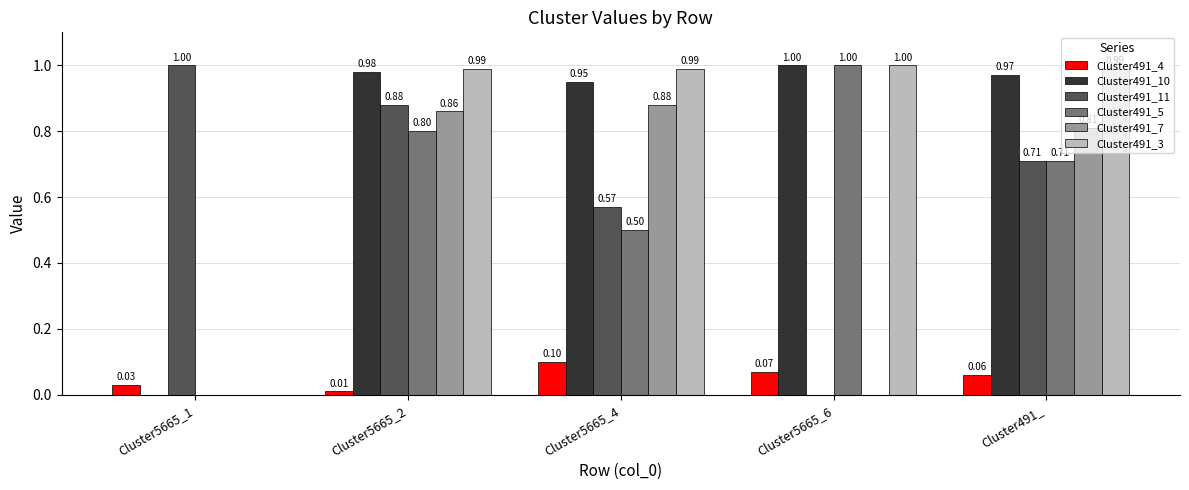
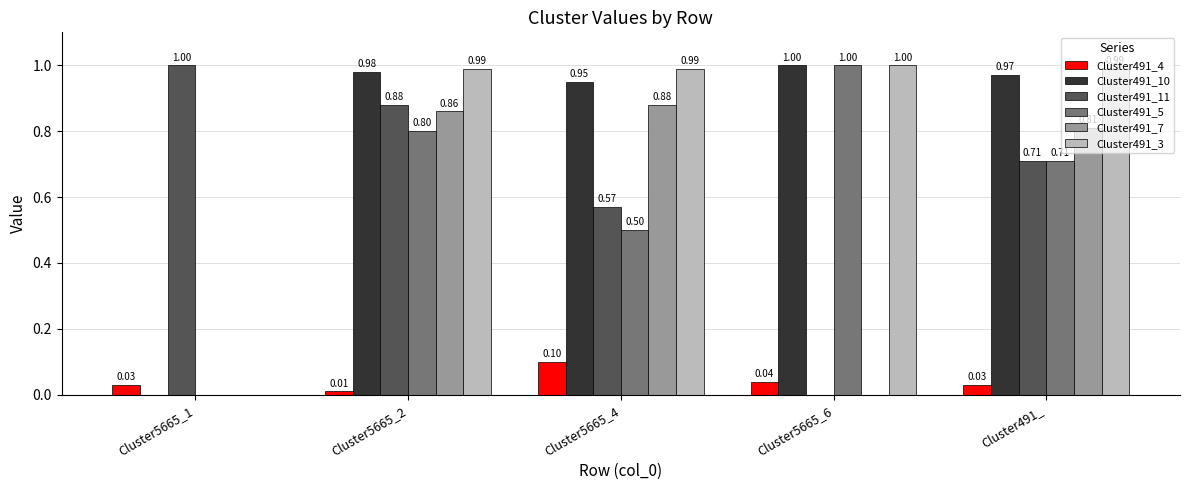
  {
    "Cluster491_4": {
      "Cluster5665_1": 0.03,
      "Cluster5665_2": 0.01,
      "Cluster5665_4": 0.10,
-     "Cluster5665_6": 0.07,
-     "Cluster491_": 0.06
+     "Cluster5665_6": 0.04,
+     "Cluster491_": 0.03
    }
  }
